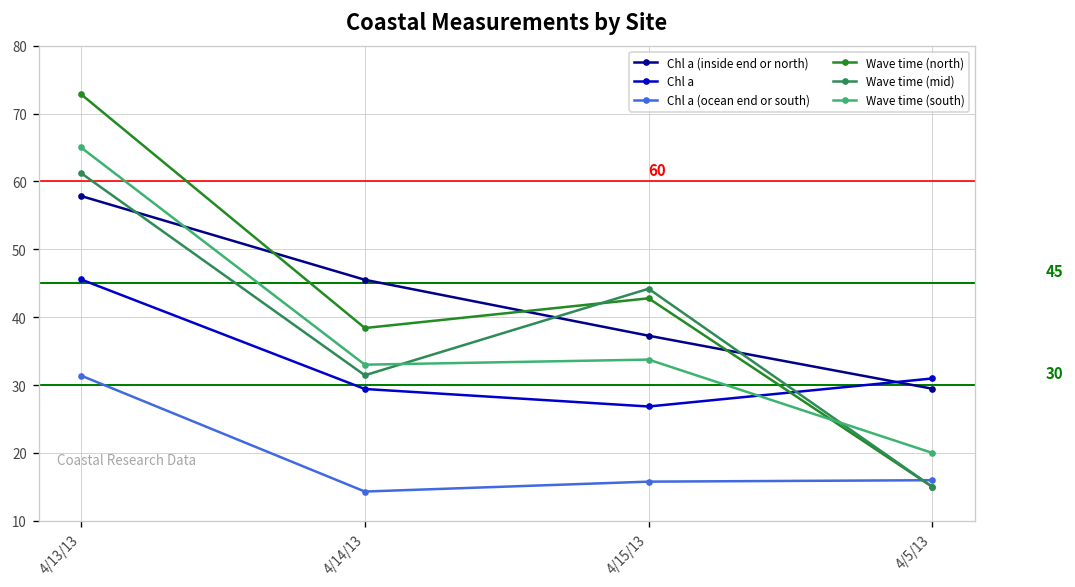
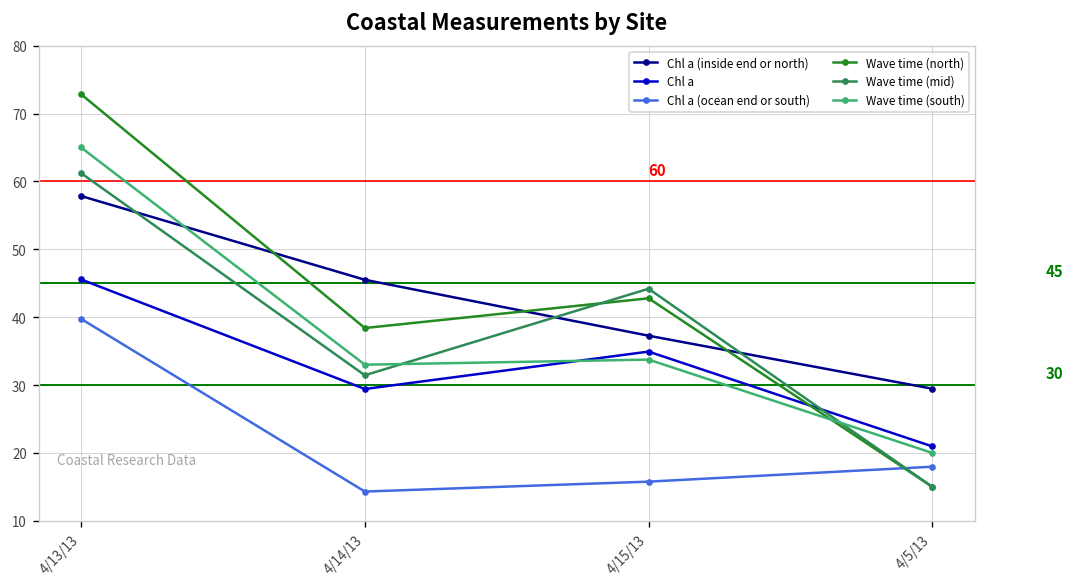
  {
    "Chl a (inside end or north)": {
      "4/13/13": 58,
      "4/14/13": 46,
      "4/15/13": 37,
      "4/5/13": 29
    },
    "Chl a": {
      "4/13/13": 46,
      "4/14/13": 29,
-     "4/15/13": 27,
-     "4/5/13": 31
+     "4/15/13": 35,
+     "4/5/13": 21
    },
    "Chl a (ocean end or south)": {
-     "4/13/13": 31,
+     "4/13/13": 40,
      "4/14/13": 14,
      "4/15/13": 16,
-     "4/5/13": 16
+     "4/5/13": 18
    }
  }
